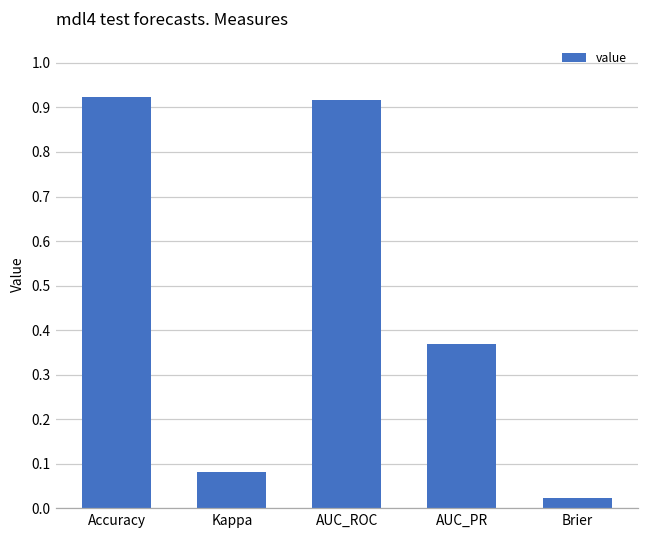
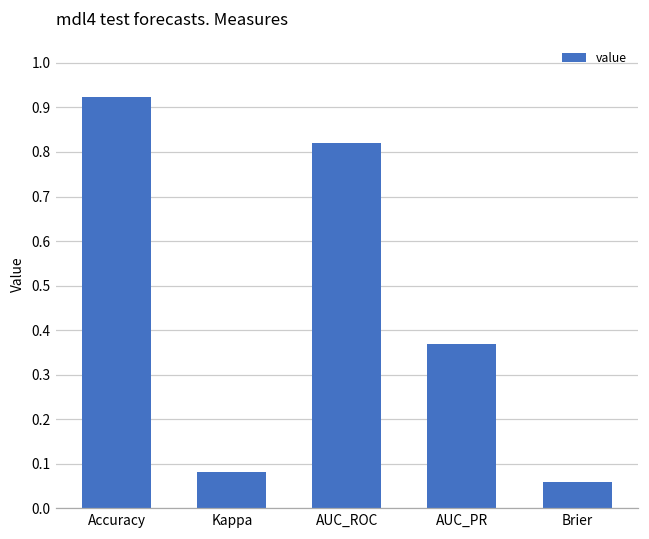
  {
    "Accuracy": 0.92,
    "Kappa": 0.08,
-   "AUC_ROC": 0.92,
+   "AUC_ROC": 0.82,
    "AUC_PR": 0.37,
-   "Brier": 0.02
+   "Brier": 0.06
  }
